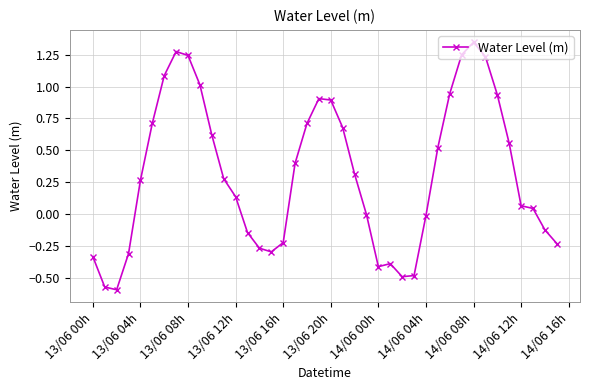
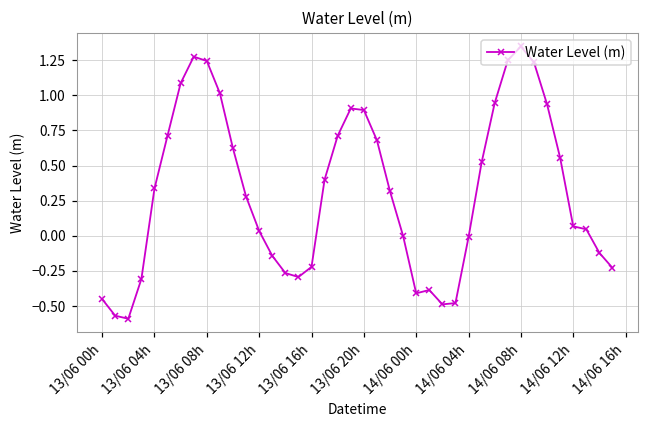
  {
-   "13/06 00h": -0.33,
-   "13/06 04h": 0.27,
+   "13/06 00h": -0.45,
+   "13/06 04h": 0.34,
    "13/06 08h": 1.24,
-   "13/06 12h": 0.14,
+   "13/06 12h": 0.03,
    "13/06 16h": -0.22,
    "13/06 20h": 0.89,
    "14/06 00h": -0.41,
    "14/06 04h": -0.01,
    "14/06 12h": 0.07
  }
